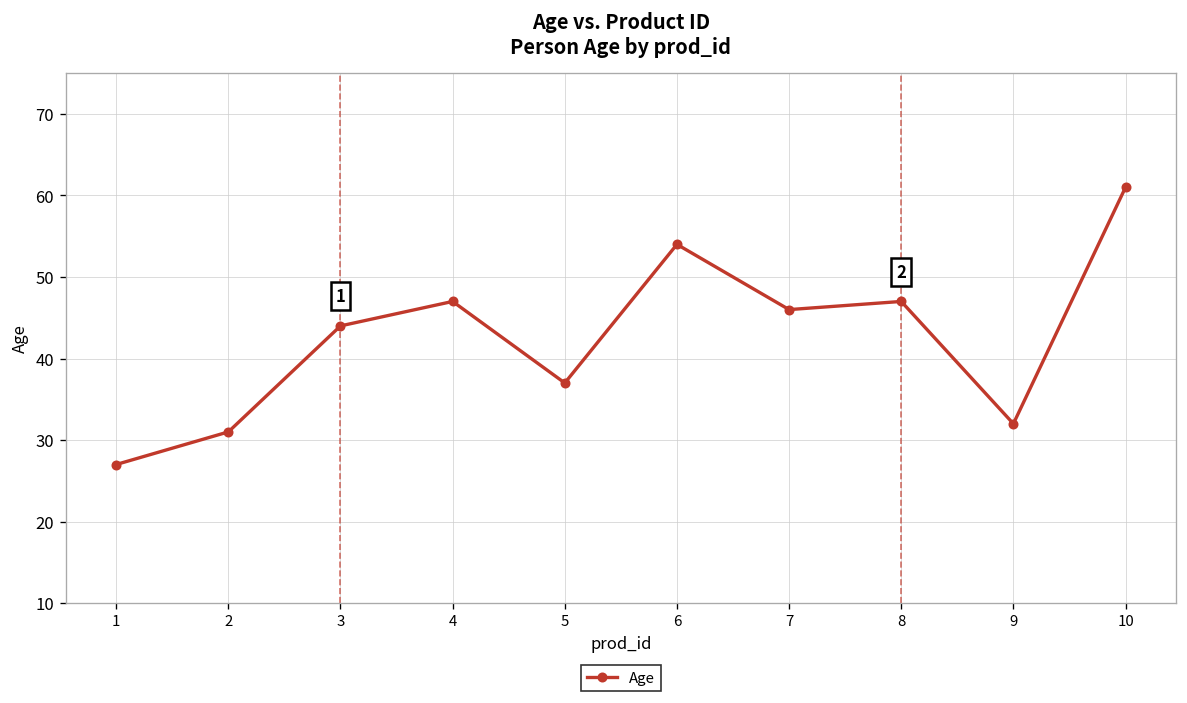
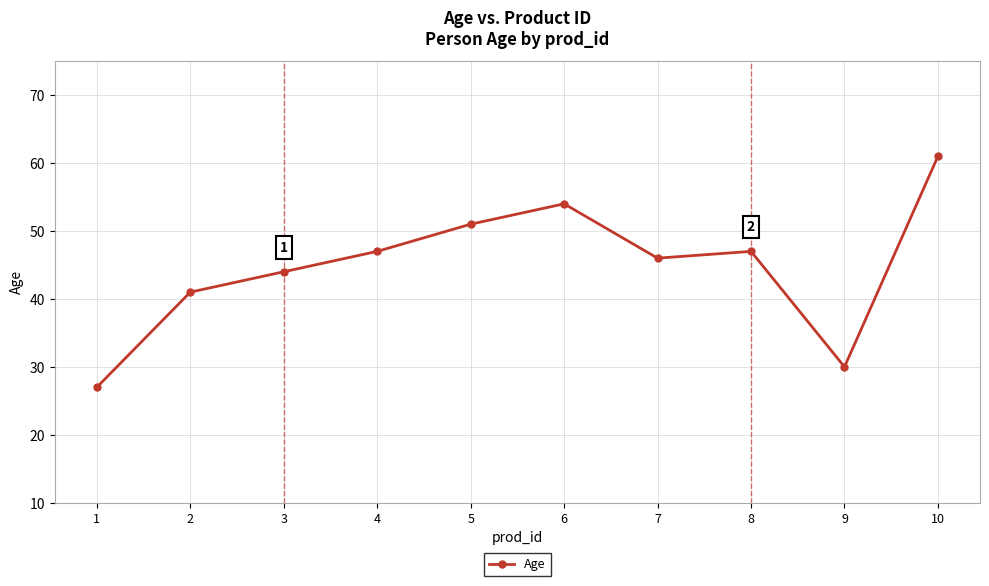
  {
    "1": 27,
-   "2": 31,
+   "2": 41,
    "4": 47,
-   "5": 37,
+   "5": 51,
    "6": 54,
    "7": 46,
-   "9": 32,
+   "9": 30,
    "10": 61
  }
